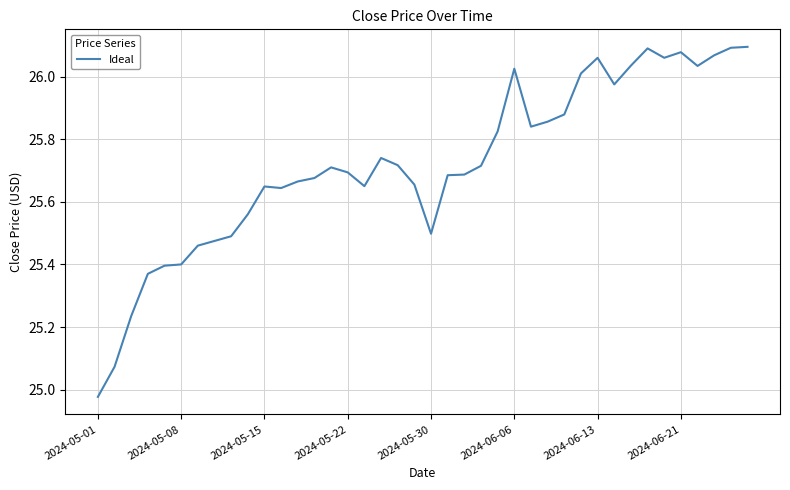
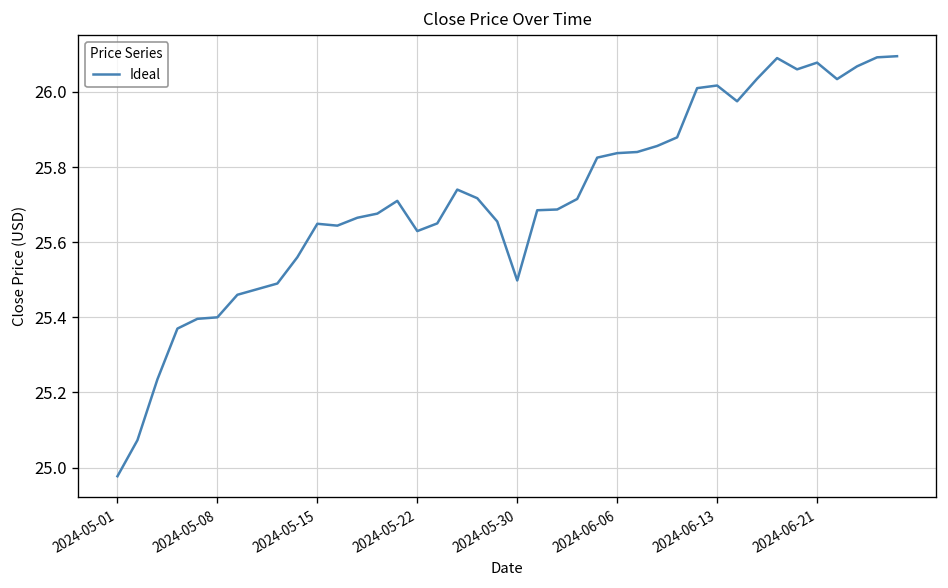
  {
    "2024-05-01": 24.98,
    "2024-05-08": 25.40,
    "2024-05-15": 25.65,
-   "2024-05-22": 25.69,
+   "2024-05-22": 25.63,
    "2024-05-30": 25.50,
-   "2024-06-06": 26.03,
-   "2024-06-13": 26.06,
+   "2024-06-06": 25.84,
+   "2024-06-13": 26.02,
    "2024-06-21": 26.08
  }
